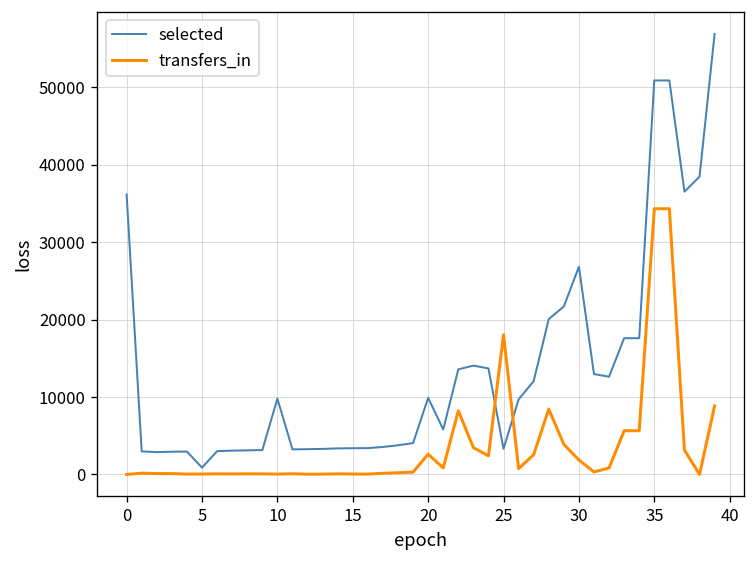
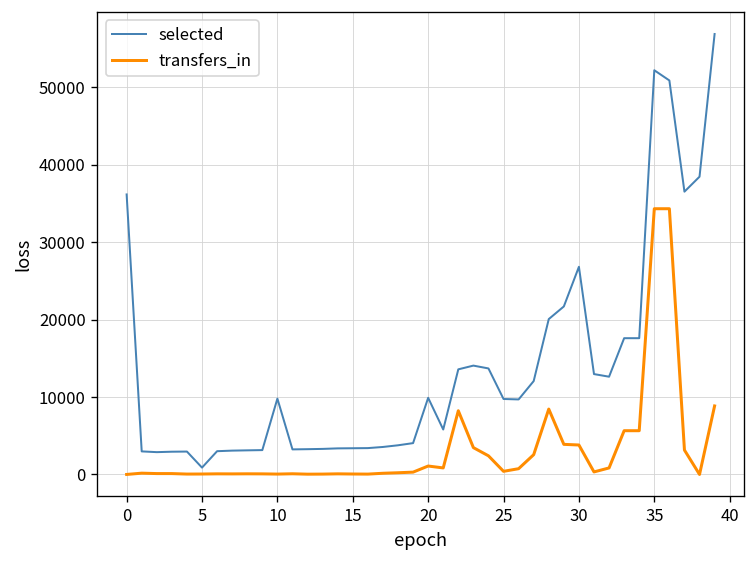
  {
    "selected": {
      "0": 36000,
      "5": 1000,
      "10": 10000,
      "15": 3000,
      "20": 10000,
-     "25": 3000,
+     "25": 10000,
      "30": 27000,
-     "35": 51000
+     "35": 52000
    },
    "transfers_in": {
      "0": 0,
      "5": 0,
      "10": 0,
      "15": 0,
-     "20": 3000,
-     "25": 18000,
-     "30": 2000,
+     "20": 1000,
+     "25": 0,
+     "30": 4000,
      "35": 34000
    }
  }
